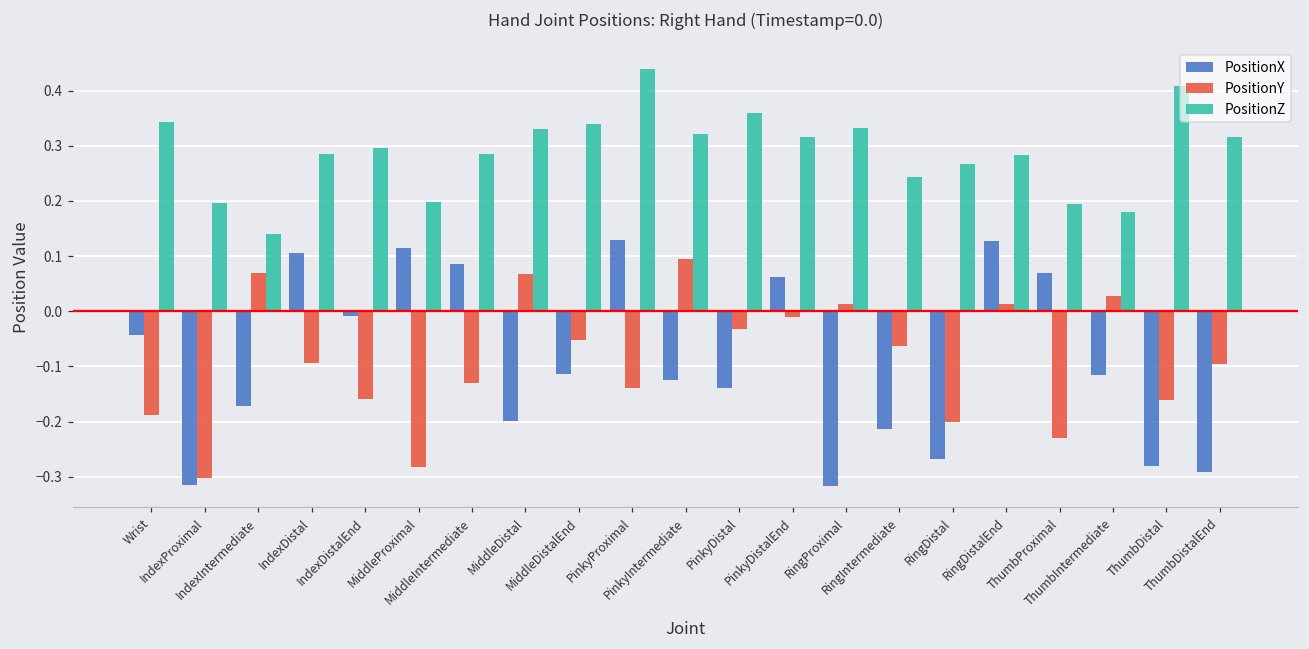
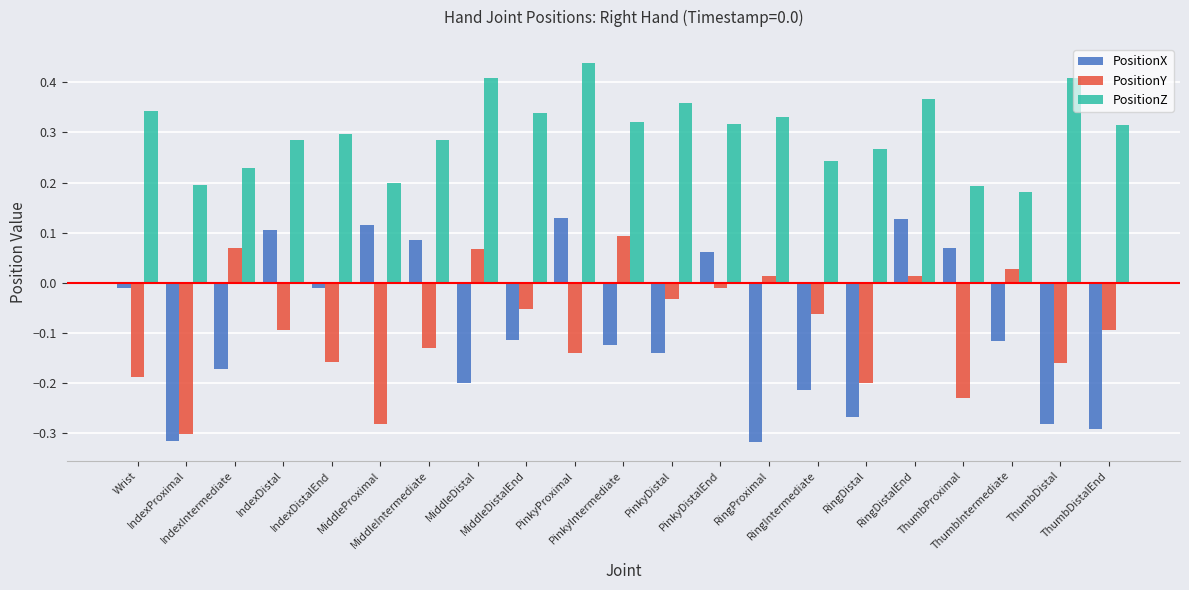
  {
    "PositionX": {
-     "Wrist": -0.04,
+     "Wrist": -0.01,
      "IndexProximal": -0.32,
      "IndexIntermediate": -0.17,
      "IndexDistal": 0.11,
      "IndexDistalEnd": -0.01,
      "MiddleProximal": 0.11,
      "MiddleIntermediate": 0.09,
      "MiddleDistal": -0.20,
      "MiddleDistalEnd": -0.11,
      "PinkyProximal": 0.13,
      "PinkyIntermediate": -0.12,
      "PinkyDistal": -0.14,
      "PinkyDistalEnd": 0.06,
      "RingProximal": -0.32,
      "RingIntermediate": -0.21,
      "RingDistal": -0.27,
      "RingDistalEnd": 0.13,
      "ThumbProximal": 0.07,
      "ThumbIntermediate": -0.12,
      "ThumbDistal": -0.28,
      "ThumbDistalEnd": -0.29
    },
    "PositionY": {
      "Wrist": -0.19,
      "IndexProximal": -0.30,
      "IndexIntermediate": 0.07,
      "IndexDistal": -0.09,
      "IndexDistalEnd": -0.16,
      "MiddleProximal": -0.28,
      "MiddleIntermediate": -0.13,
      "MiddleDistal": 0.07,
      "MiddleDistalEnd": -0.05,
      "PinkyProximal": -0.14,
      "PinkyIntermediate": 0.09,
      "PinkyDistal": -0.03,
      "PinkyDistalEnd": -0.01,
      "RingProximal": 0.01,
      "RingIntermediate": -0.06,
      "RingDistal": -0.20,
      "RingDistalEnd": 0.01,
      "ThumbProximal": -0.23,
      "ThumbIntermediate": 0.03,
      "ThumbDistal": -0.16,
      "ThumbDistalEnd": -0.09
    },
    "PositionZ": {
      "Wrist": 0.34,
      "IndexProximal": 0.20,
-     "IndexIntermediate": 0.14,
+     "IndexIntermediate": 0.23,
      "IndexDistal": 0.29,
      "IndexDistalEnd": 0.30,
      "MiddleProximal": 0.20,
      "MiddleIntermediate": 0.29,
-     "MiddleDistal": 0.33,
+     "MiddleDistal": 0.41,
      "MiddleDistalEnd": 0.34,
      "PinkyProximal": 0.44,
      "PinkyIntermediate": 0.32,
      "PinkyDistal": 0.36,
      "PinkyDistalEnd": 0.32,
      "RingProximal": 0.33,
      "RingIntermediate": 0.24,
      "RingDistal": 0.27,
-     "RingDistalEnd": 0.28,
+     "RingDistalEnd": 0.37,
      "ThumbProximal": 0.19,
      "ThumbIntermediate": 0.18,
      "ThumbDistalEnd": 0.32
    }
  }
